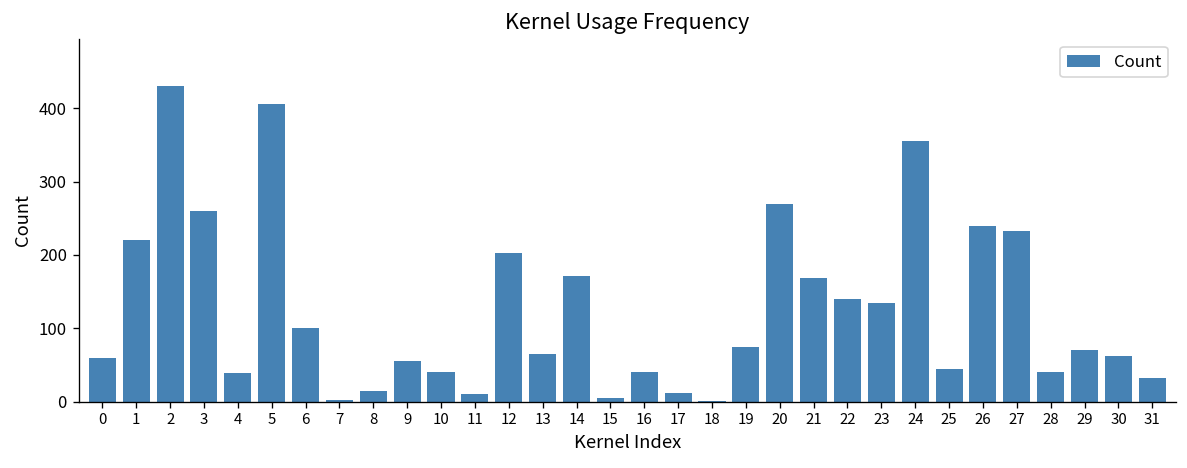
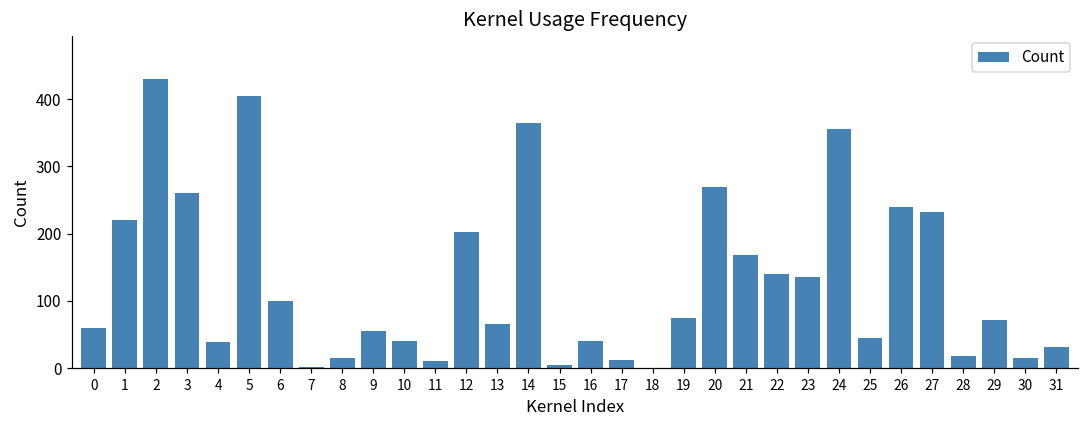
  {
    "0": 60,
    "1": 220,
    "2": 430,
    "3": 260,
    "4": 40,
    "5": 410,
    "6": 100,
    "8": 20,
    "9": 60,
    "10": 40,
    "11": 10,
    "12": 200,
    "13": 70,
-   "14": 170,
+   "14": 370,
    "15": 10,
    "16": 40,
    "17": 10,
    "19": 80,
    "20": 270,
    "21": 170,
    "22": 140,
    "23": 140,
    "24": 360,
    "25": 50,
    "26": 240,
    "27": 230,
-   "28": 40,
+   "28": 20,
    "29": 70,
-   "30": 60,
+   "30": 20,
    "31": 30
  }
